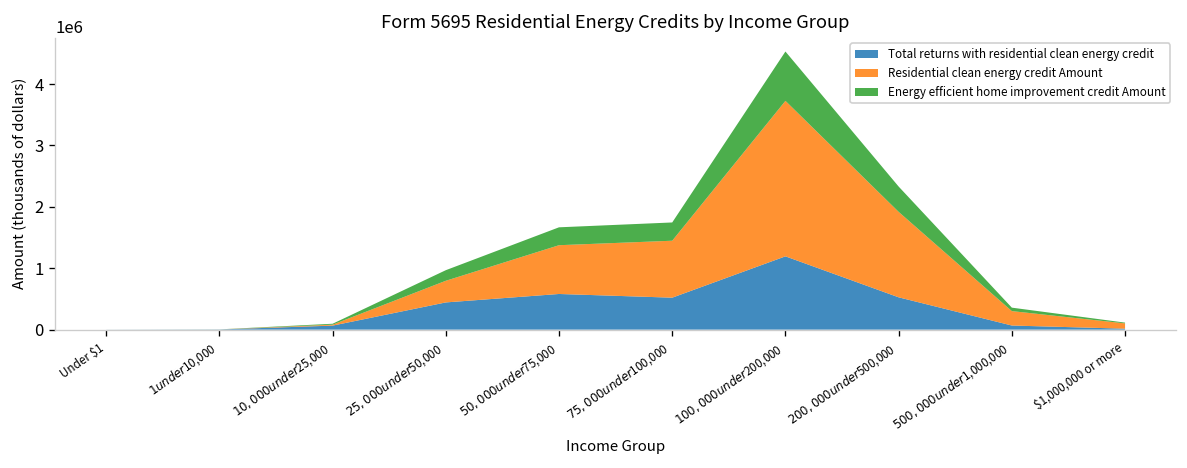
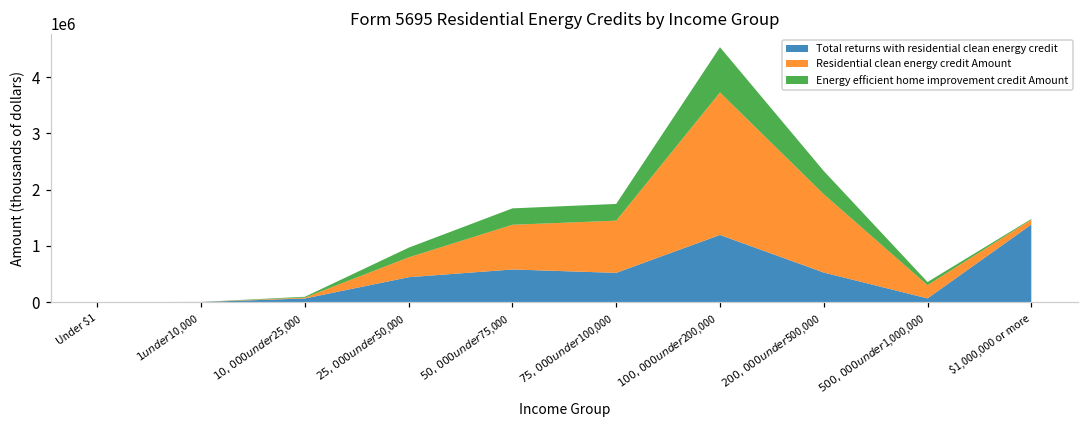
  {
    "Total returns with residential clean energy credit": {
-     "$1,000,000 or more": 0
+     "$1,000,000 or more": 1400000
    }
  }
